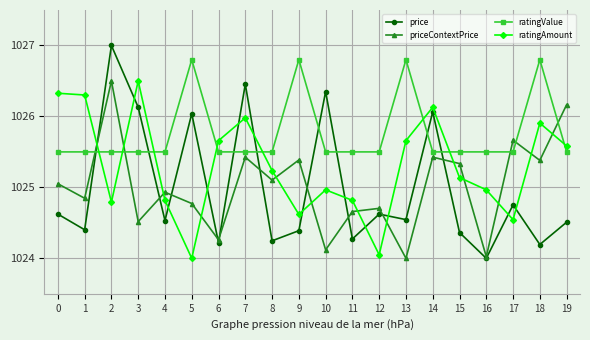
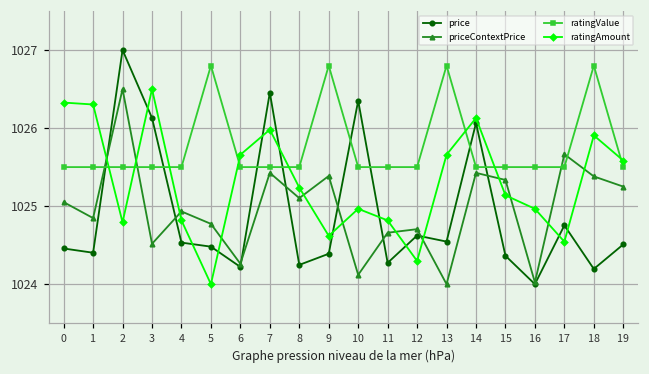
  {
    "price": {
-     "0": 1024.6,
+     "0": 1024.5,
      "1": 1024.4,
      "2": 1027.0,
      "3": 1026.1,
      "4": 1024.5,
-     "5": 1026.0,
+     "5": 1024.5,
      "6": 1024.2,
      "7": 1026.5,
      "8": 1024.2,
      "9": 1024.4,
      "10": 1026.4,
      "11": 1024.3,
      "12": 1024.6,
      "13": 1024.5,
      "14": 1026.1,
      "15": 1024.4,
      "17": 1024.8,
      "18": 1024.2,
      "19": 1024.5
    },
    "priceContextPrice": {
      "0": 1025.1,
      "1": 1024.8,
      "2": 1026.5,
      "3": 1024.5,
      "4": 1024.9,
      "5": 1024.8,
      "6": 1024.3,
      "7": 1025.4,
      "8": 1025.1,
      "9": 1025.4,
      "10": 1024.1,
      "11": 1024.7,
      "12": 1024.7,
      "13": 1024.0,
      "14": 1025.4,
      "15": 1025.3,
      "17": 1025.7,
      "18": 1025.4,
-     "19": 1026.2
+     "19": 1025.3
    },
    "ratingValue": {
      "0": 1025.5,
      "1": 1025.5,
      "2": 1025.5,
      "3": 1025.5,
      "4": 1025.5,
      "5": 1026.8,
      "6": 1025.5,
      "7": 1025.5,
      "8": 1025.5,
      "9": 1026.8,
      "10": 1025.5,
      "11": 1025.5,
      "12": 1025.5,
      "13": 1026.8,
      "14": 1025.5,
      "15": 1025.5,
      "16": 1025.5,
      "17": 1025.5,
      "18": 1026.8,
      "19": 1025.5
    },
    "ratingAmount": {
      "0": 1026.3,
      "1": 1026.3,
      "2": 1024.8,
      "3": 1026.5,
      "4": 1024.8,
      "5": 1024.0,
      "6": 1025.7,
      "7": 1026.0,
      "8": 1025.2,
      "9": 1024.6,
      "10": 1025.0,
      "11": 1024.8,
-     "12": 1024.0,
+     "12": 1024.3,
      "13": 1025.7,
      "14": 1026.1,
      "15": 1025.1,
      "16": 1025.0,
      "17": 1024.5,
      "18": 1025.9,
      "19": 1025.6
    }
  }
